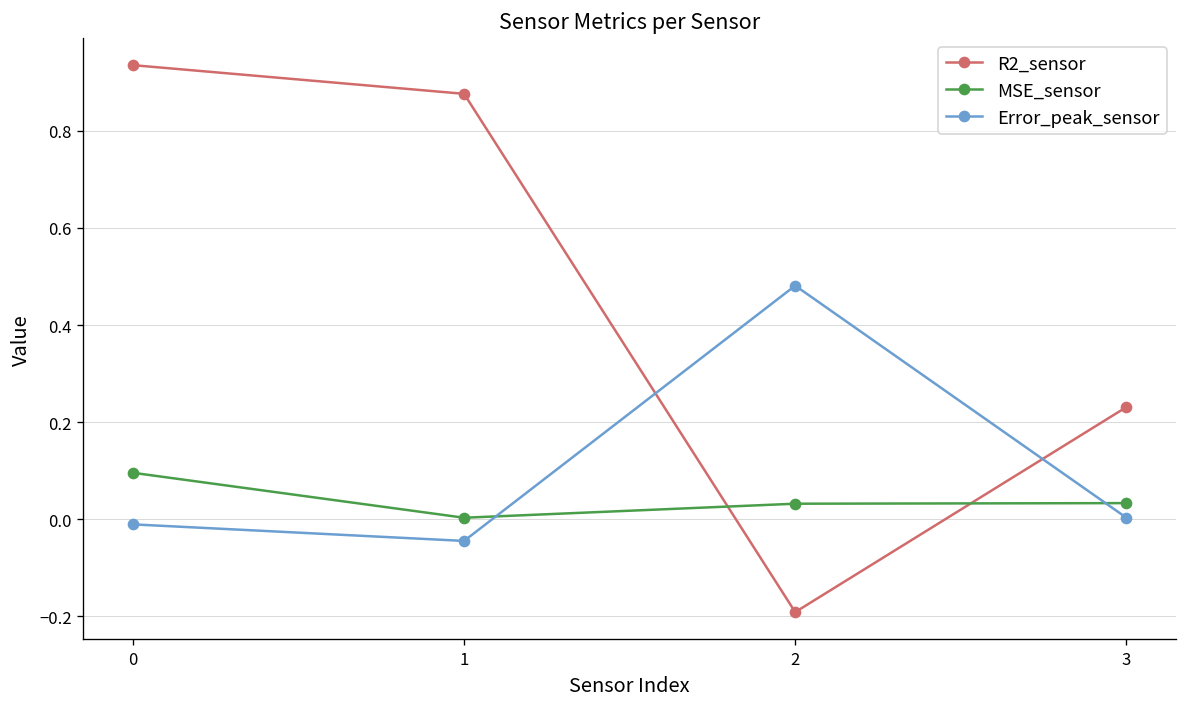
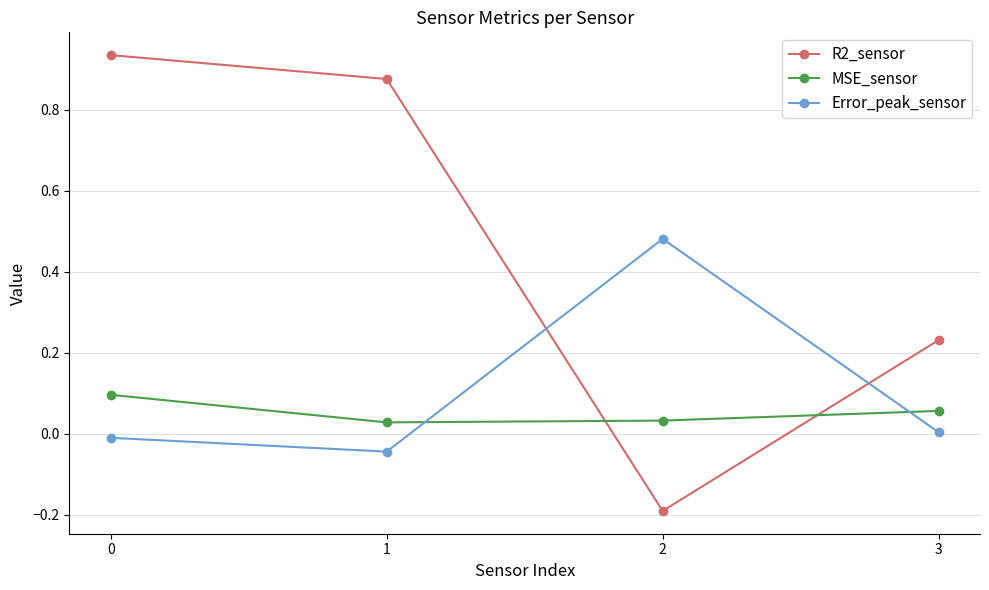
  {
    "R2_sensor": {
      "0": 0.94,
      "1": 0.88,
      "2": -0.19,
      "3": 0.23
    },
    "MSE_sensor": {
      "0": 0.10,
-     "1": 0.00,
+     "1": 0.03,
      "2": 0.03,
-     "3": 0.03
+     "3": 0.06
    },
    "Error_peak_sensor": {
      "0": -0.01,
      "1": -0.04,
      "2": 0.48,
      "3": 0.00
    }
  }
